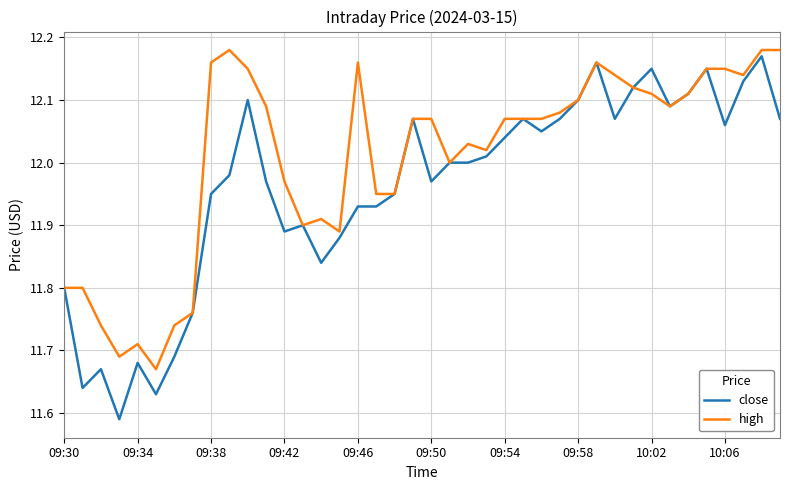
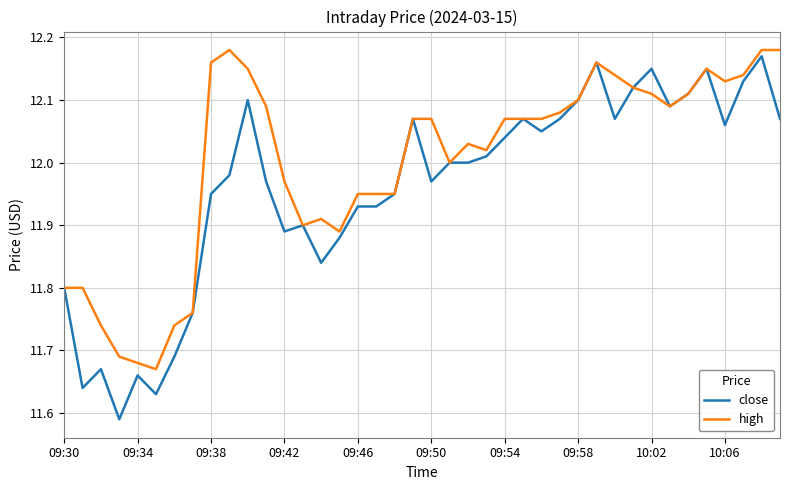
  {
    "close": {
-     "09:34": 11.68,
+     "09:34": 11.66,
      "09:38": 11.95,
      "09:42": 11.89,
      "09:46": 11.93,
      "09:50": 11.97,
      "09:54": 12.04,
      "10:02": 12.15,
      "10:06": 12.06
    },
    "high": {
-     "09:34": 11.71,
+     "09:34": 11.68,
      "09:38": 12.16,
      "09:42": 11.97,
-     "09:46": 12.16,
+     "09:46": 11.95,
      "09:50": 12.07,
      "09:54": 12.07,
      "10:02": 12.11,
-     "10:06": 12.15
+     "10:06": 12.13
    }
  }
